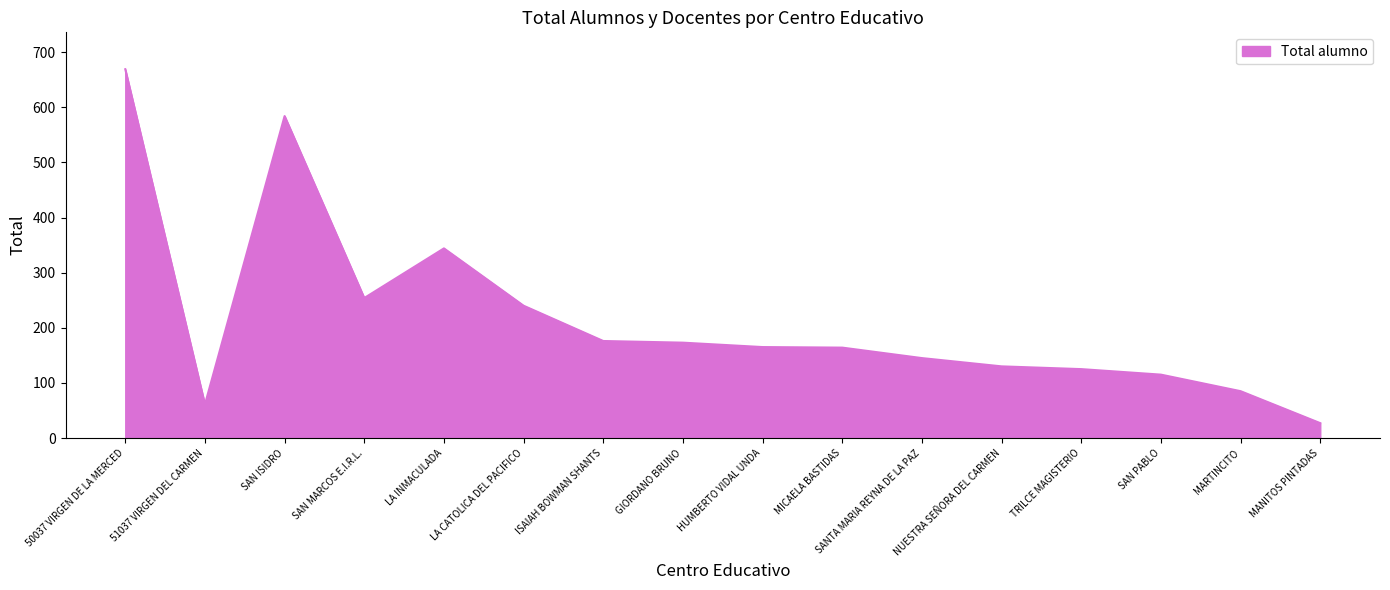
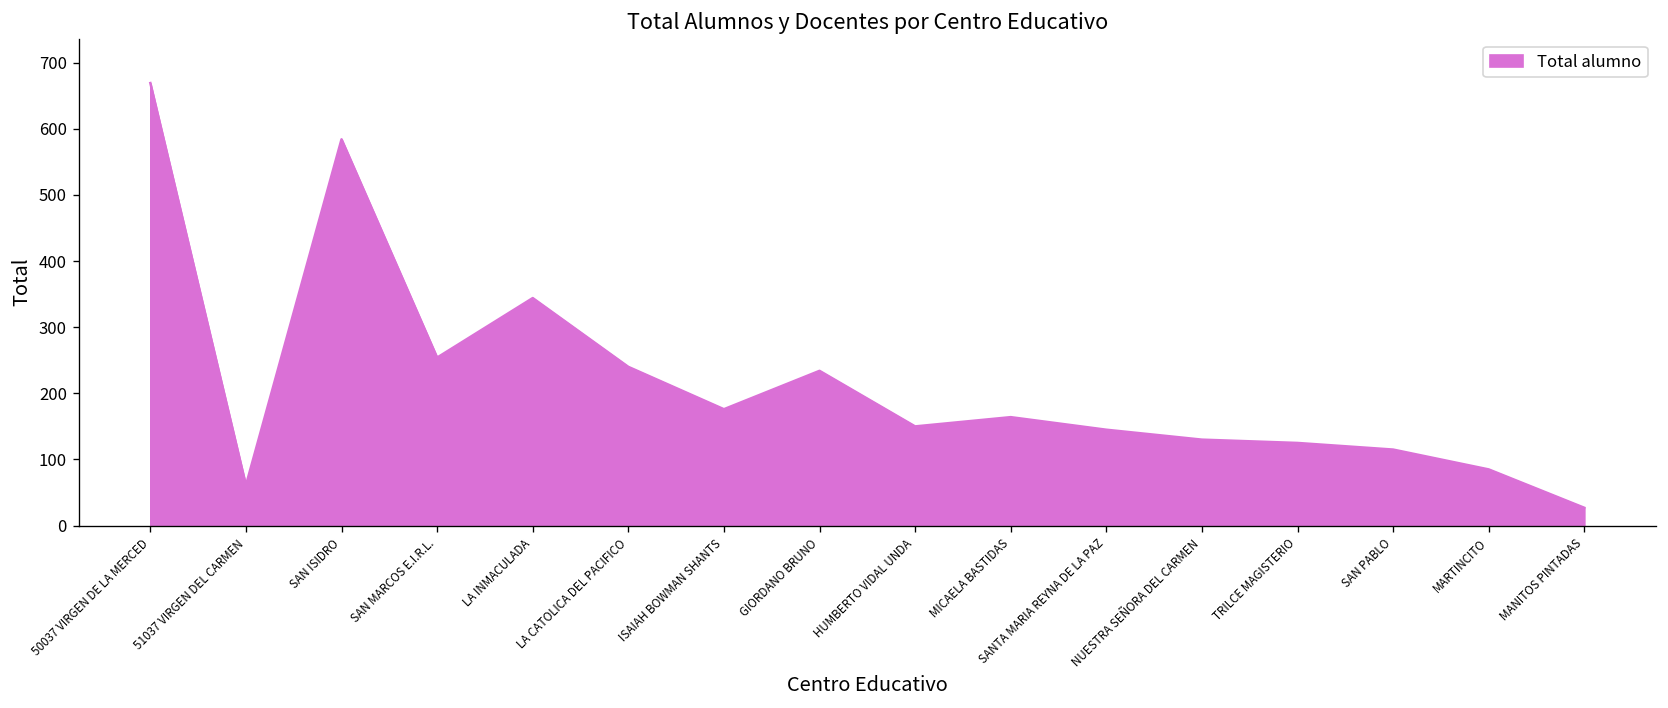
  {
    "50037 VIRGEN DE LA MERCED": 670,
    "51037 VIRGEN DEL CARMEN": 60,
    "SAN ISIDRO": 580,
    "SAN MARCOS E.I.R.L.": 250,
    "LA INMACULADA": 340,
    "LA CATOLICA DEL PACIFICO": 240,
    "ISAIAH BOWMAN SHANTS": 180,
-   "GIORDANO BRUNO": 170,
-   "HUMBERTO VIDAL UNDA": 170,
+   "GIORDANO BRUNO": 230,
+   "HUMBERTO VIDAL UNDA": 150,
    "MICAELA BASTIDAS": 160,
    "SANTA MARIA REYNA DE LA PAZ": 150,
    "NUESTRA SEÑORA DEL CARMEN": 130,
    "TRILCE MAGISTERIO": 130,
    "SAN PABLO": 120,
    "MARTINCITO": 90,
    "MANITOS PINTADAS": 30
  }
